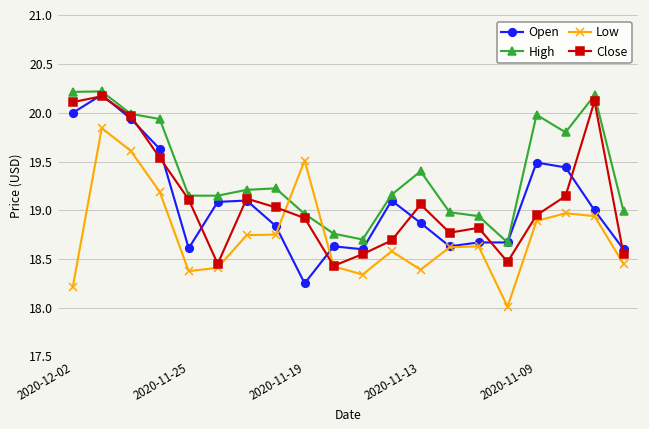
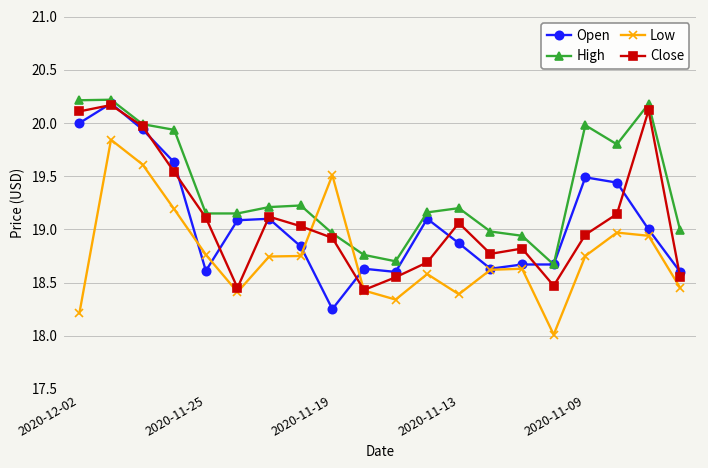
  {
    "Open": {
      "2020-12-02": 20.0,
      "2020-11-25": 18.6,
      "2020-11-19": 18.3,
      "2020-11-13": 18.9,
      "2020-11-09": 19.5
    },
    "High": {
      "2020-12-02": 20.2,
      "2020-11-25": 19.2,
      "2020-11-19": 19.0,
-     "2020-11-13": 19.4,
+     "2020-11-13": 19.2,
      "2020-11-09": 20.0
    },
    "Low": {
      "2020-12-02": 18.2,
-     "2020-11-25": 18.4,
+     "2020-11-25": 18.8,
      "2020-11-19": 19.5,
      "2020-11-13": 18.4,
-     "2020-11-09": 18.9
+     "2020-11-09": 18.8
    },
    "Close": {
      "2020-12-02": 20.1,
      "2020-11-25": 19.1,
      "2020-11-19": 18.9,
      "2020-11-13": 19.1,
      "2020-11-09": 19.0
    }
  }
